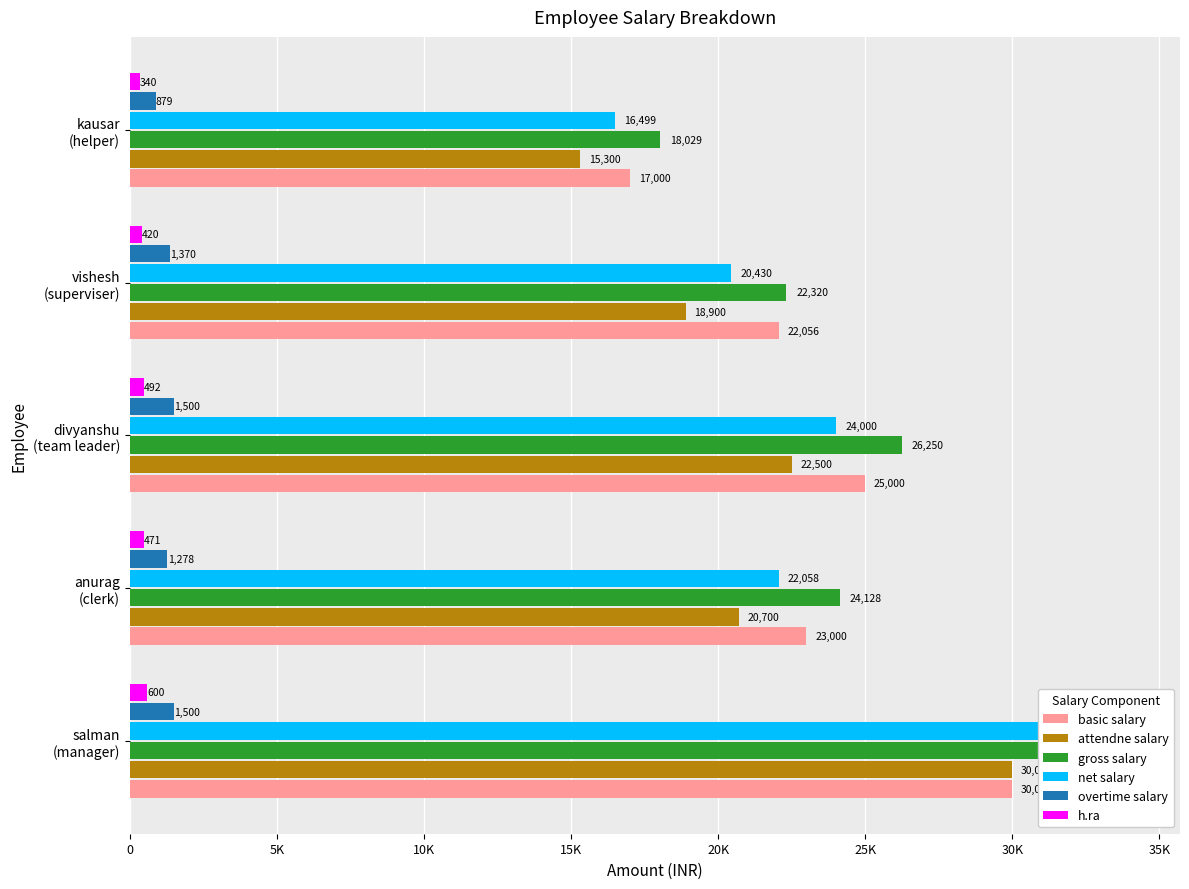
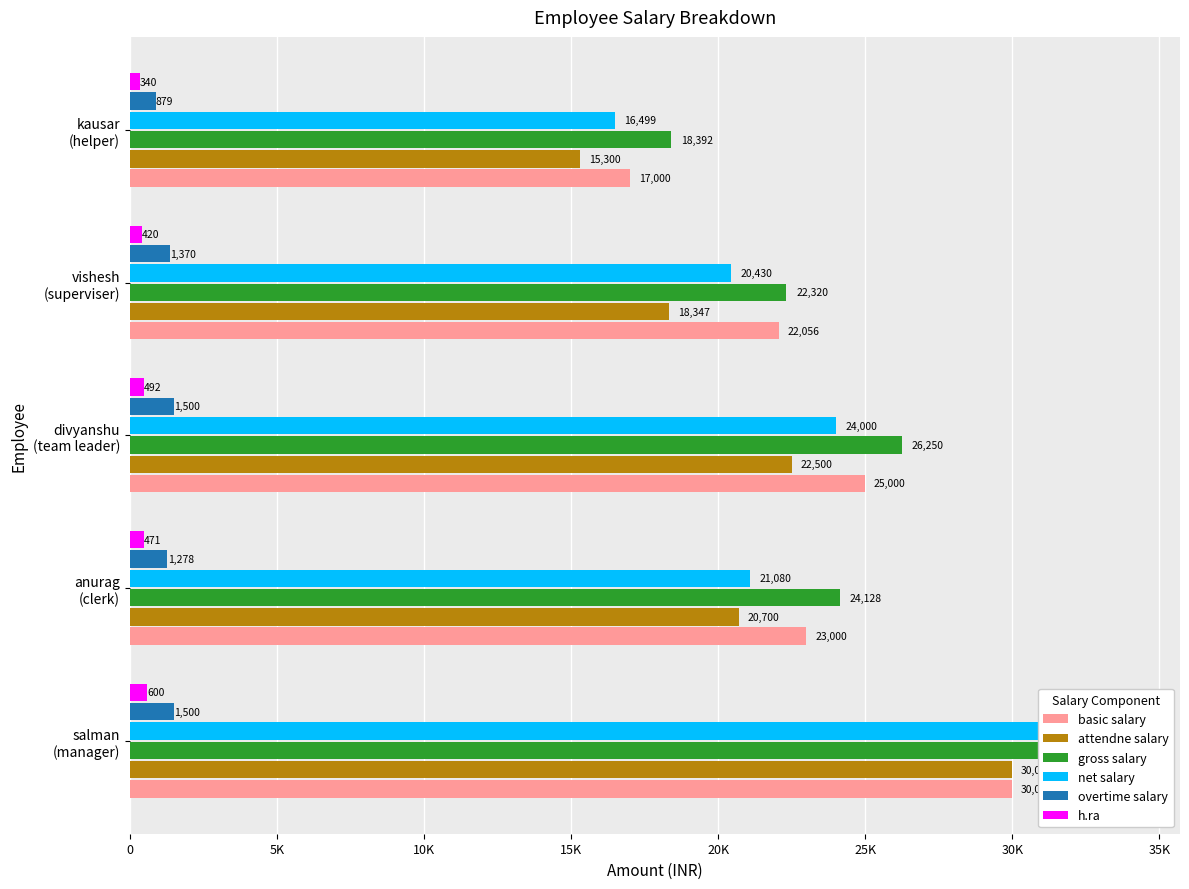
  {
    "basic salary": {
      "kausar (helper)": "17,000",
      "vishesh (superviser)": "22,056",
      "divyanshu (team leader)": "25,000",
      "anurag (clerk)": "23,000"
    },
    "attendne salary": {
      "kausar (helper)": "15,300",
-     "vishesh (superviser)": "18,900",
+     "vishesh (superviser)": "18,347",
      "divyanshu (team leader)": "22,500",
      "anurag (clerk)": "20,700"
    },
    "gross salary": {
-     "kausar (helper)": "18,029",
+     "kausar (helper)": "18,392",
      "vishesh (superviser)": "22,320",
      "divyanshu (team leader)": "26,250",
      "anurag (clerk)": "24,128"
    },
    "net salary": {
      "kausar (helper)": "16,499",
      "vishesh (superviser)": "20,430",
      "divyanshu (team leader)": "24,000",
-     "anurag (clerk)": "22,058"
+     "anurag (clerk)": "21,080"
    },
    "overtime salary": {
      "kausar (helper)": "879",
      "vishesh (superviser)": "1,370",
      "divyanshu (team leader)": "1,500",
      "anurag (clerk)": "1,278",
      "salman (manager)": "1,500"
    },
    "h.ra": {
      "kausar (helper)": "340",
      "vishesh (superviser)": "420",
      "divyanshu (team leader)": "492",
      "anurag (clerk)": "471",
      "salman (manager)": "600"
    }
  }
